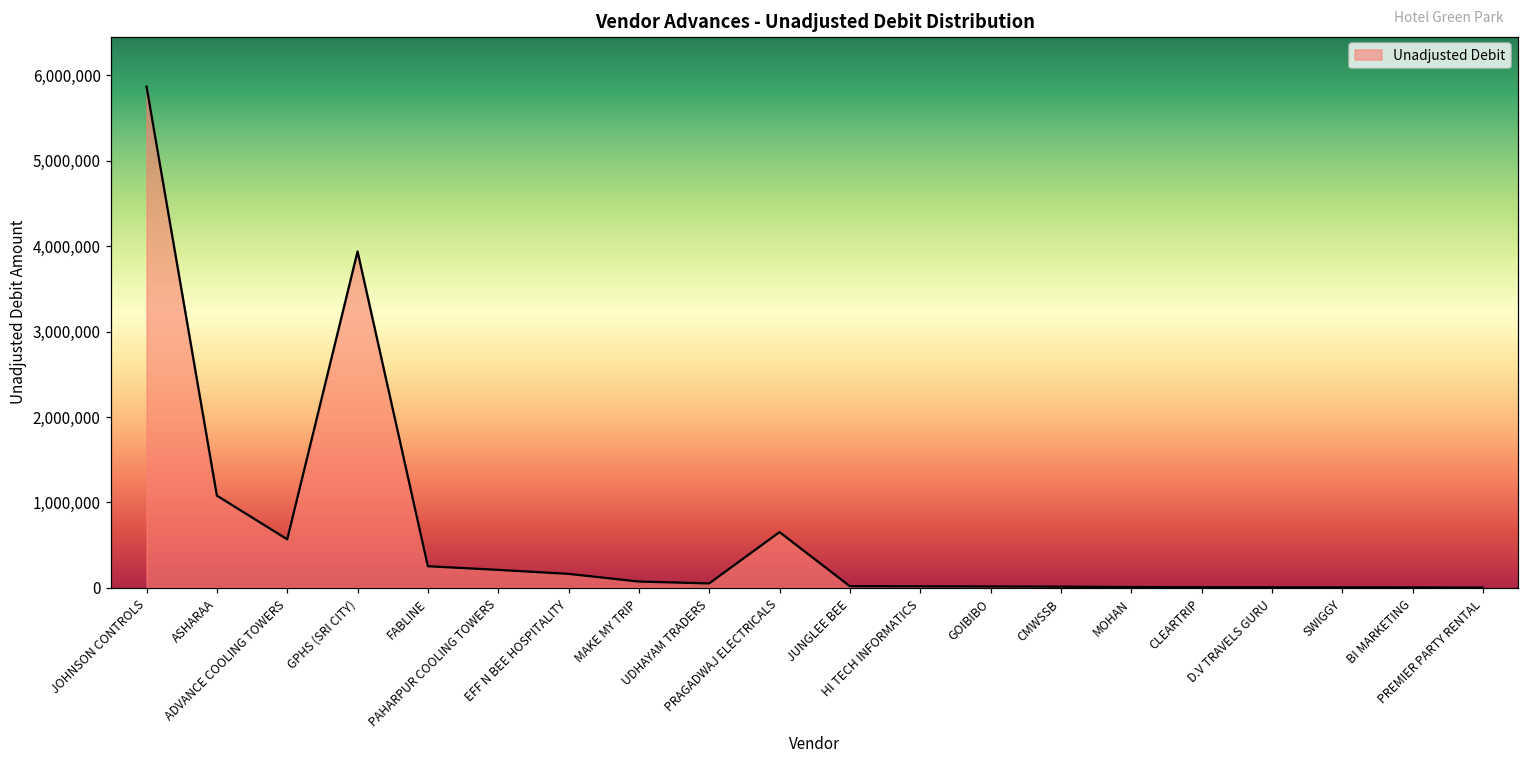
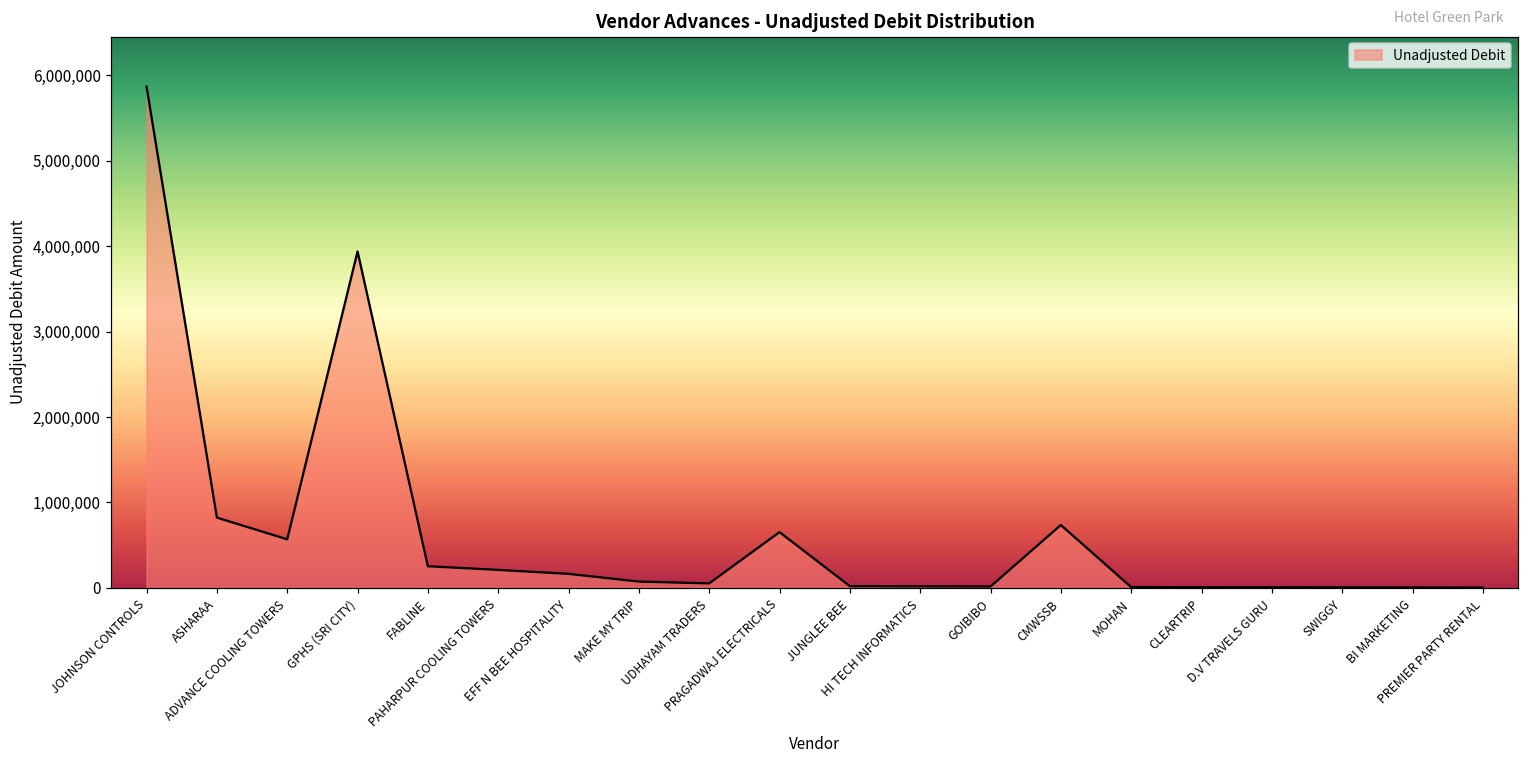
  {
    "JOHNSON CONTROLS": "5,900,000",
-   "ASHARAA": "1,100,000",
+   "ASHARAA": "800,000",
    "ADVANCE COOLING TOWERS": "600,000",
    "GPHS (SRI CITY)": "3,900,000",
    "FABLINE": "300,000",
    "PAHARPUR COOLING TOWERS": "200,000",
    "EFF N BEE HOSPITALITY": "200,000",
    "MAKE MY TRIP": "100,000",
    "UDHAYAM TRADERS": "100,000",
    "PRAGADWAJ ELECTRICALS": "700,000",
    "JUNGLEE BEE": "0",
    "HI TECH INFORMATICS": "0",
    "GOIBIBO": "0",
-   "CMWSSB": "0",
+   "CMWSSB": "700,000",
    "MOHAN": "0",
    "CLEARTRIP": "0",
    "D.V TRAVELS GURU": "0",
    "SWIGGY": "0",
    "BI MARKETING": "0",
    "PREMIER PARTY RENTAL": "0"
  }
